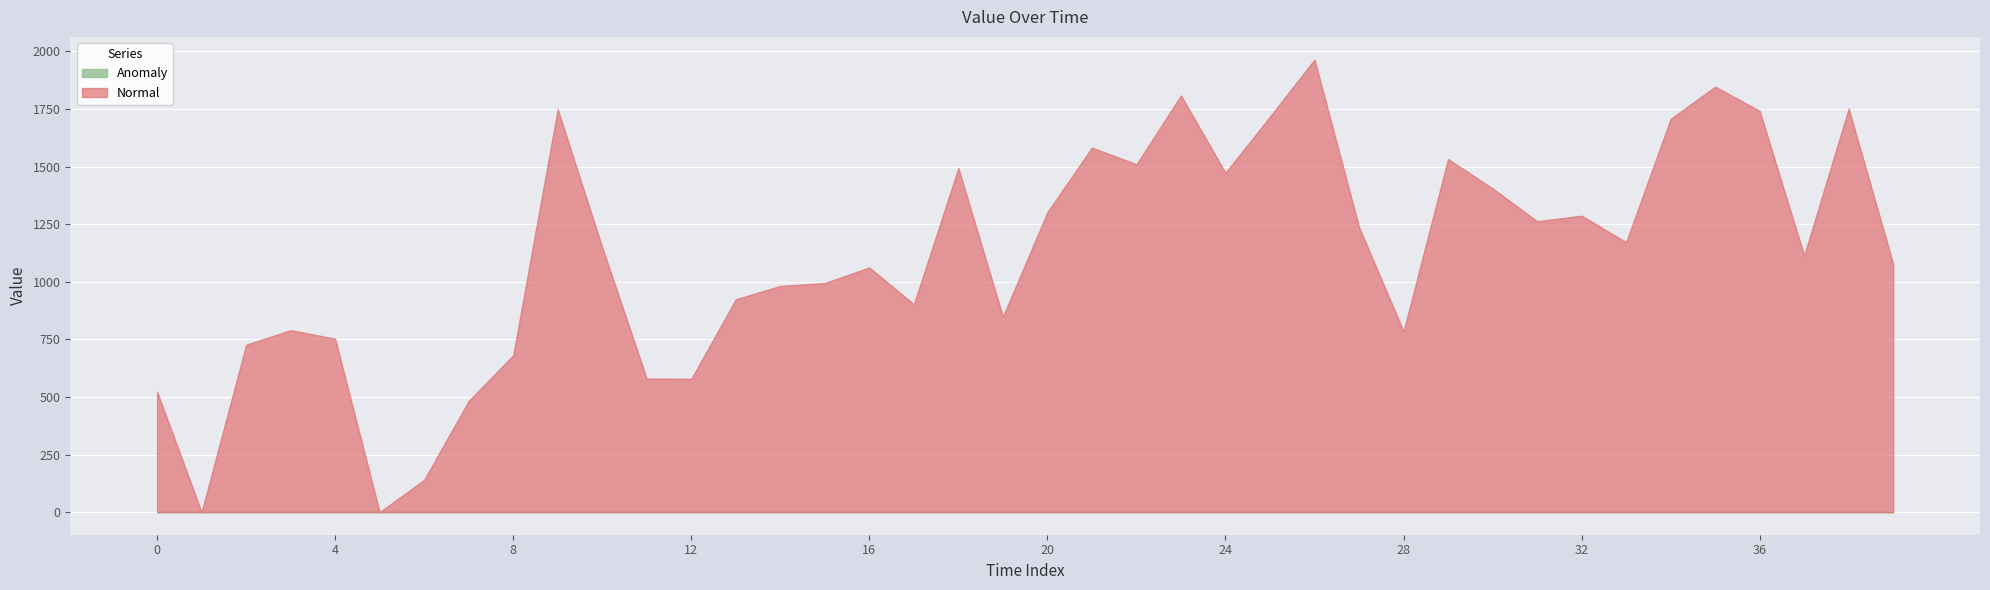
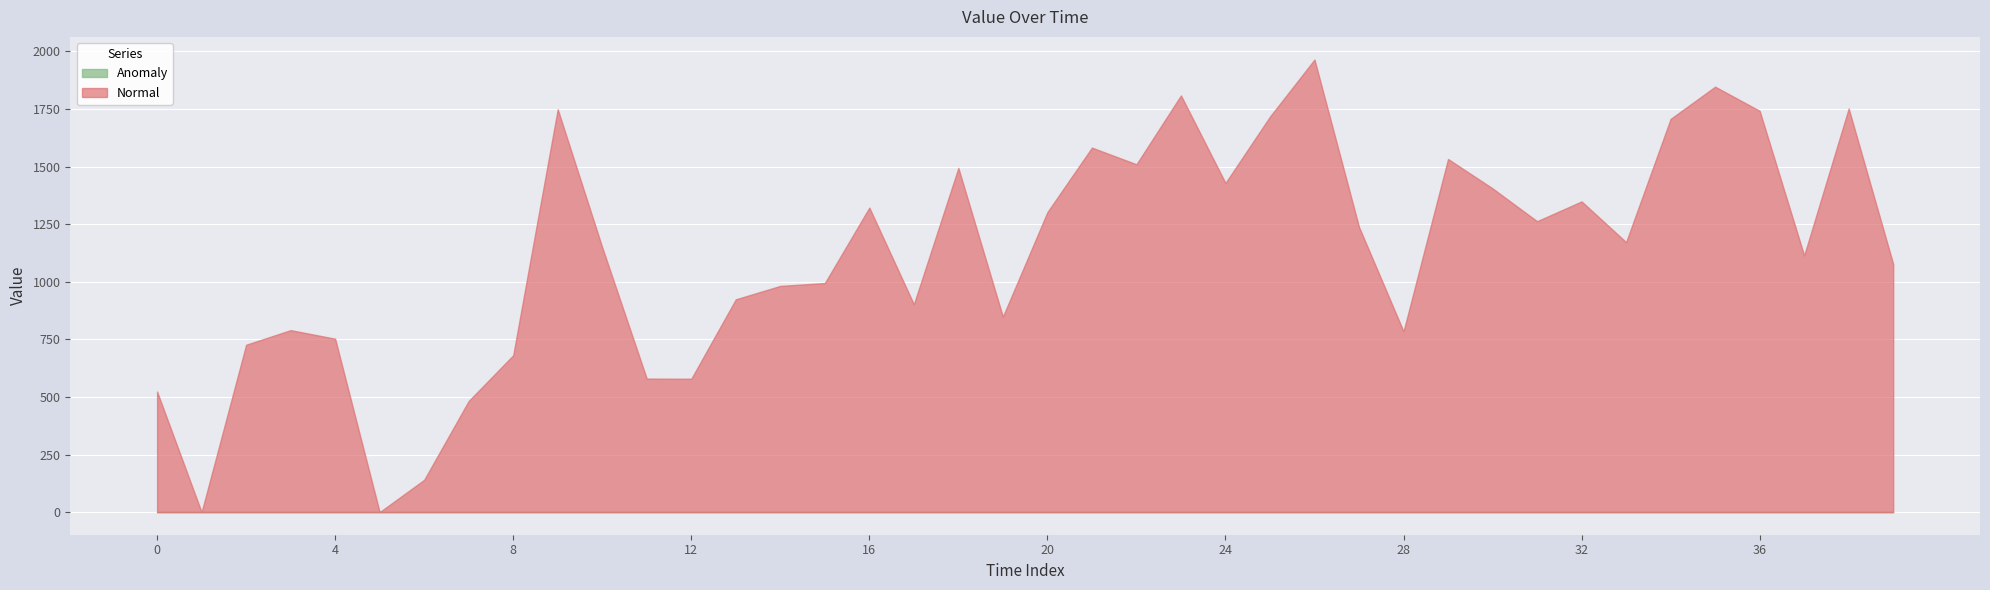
  {
    "Anomaly": {
      "0": 0,
      "4": 0,
      "8": 0,
      "12": 0,
      "16": 0,
      "20": 0,
      "24": 0,
      "28": 0,
      "32": 0,
      "36": 0
    },
    "Normal": {
      "0": 520,
      "4": 750,
      "8": 680,
      "12": 580,
-     "16": 1060,
+     "16": 1320,
      "20": 1300,
-     "24": 1470,
+     "24": 1430,
      "28": 780,
-     "32": 1290,
+     "32": 1350,
      "36": 1740
    }
  }
